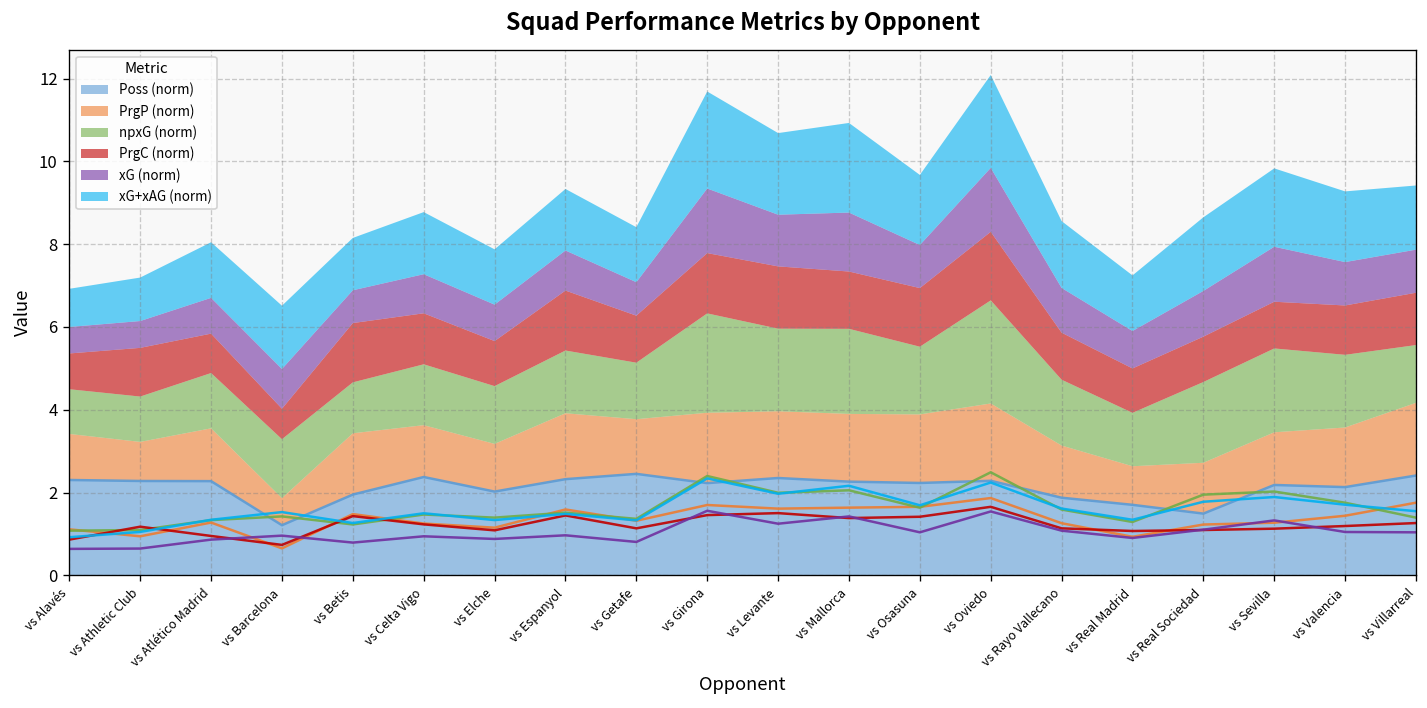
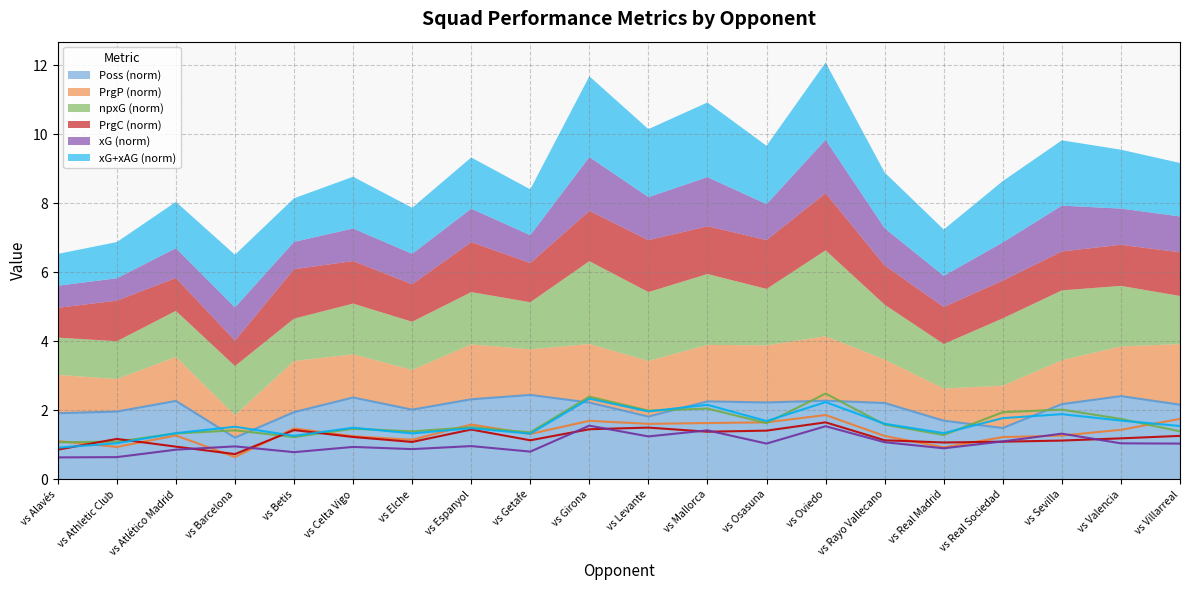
  {
    "Poss (norm)": {
-     "vs Alavés": 2.3,
-     "vs Athletic Club": 2.3,
+     "vs Alavés": 1.9,
+     "vs Athletic Club": 2.0,
      "vs Atlético Madrid": 2.3,
      "vs Barcelona": 1.2,
      "vs Betis": 2.0,
      "vs Celta Vigo": 2.4,
      "vs Elche": 2.0,
      "vs Espanyol": 2.3,
      "vs Getafe": 2.5,
      "vs Girona": 2.2,
-     "vs Levante": 2.4,
+     "vs Levante": 1.8,
      "vs Mallorca": 2.3,
      "vs Osasuna": 2.2,
-     "vs Rayo Vallecano": 1.9,
+     "vs Rayo Vallecano": 2.2,
      "vs Real Madrid": 1.7,
      "vs Real Sociedad": 1.5,
      "vs Sevilla": 2.2,
-     "vs Valencia": 2.1,
-     "vs Villarreal": 2.4
+     "vs Valencia": 2.4,
+     "vs Villarreal": 2.2
    }
  }
